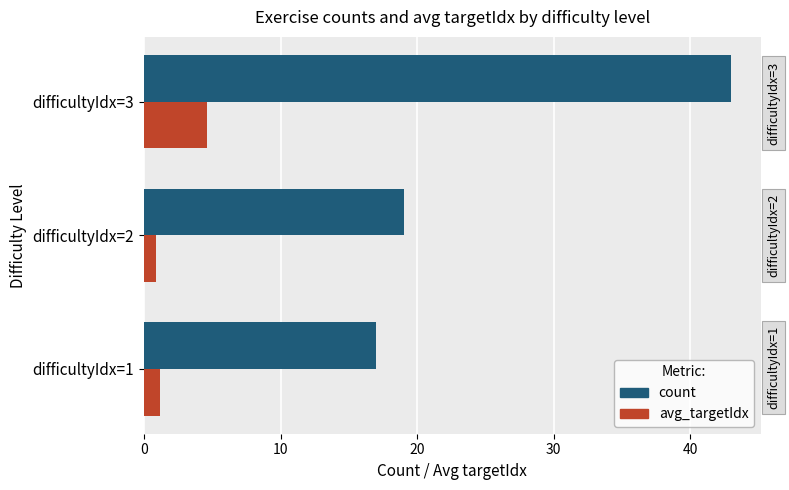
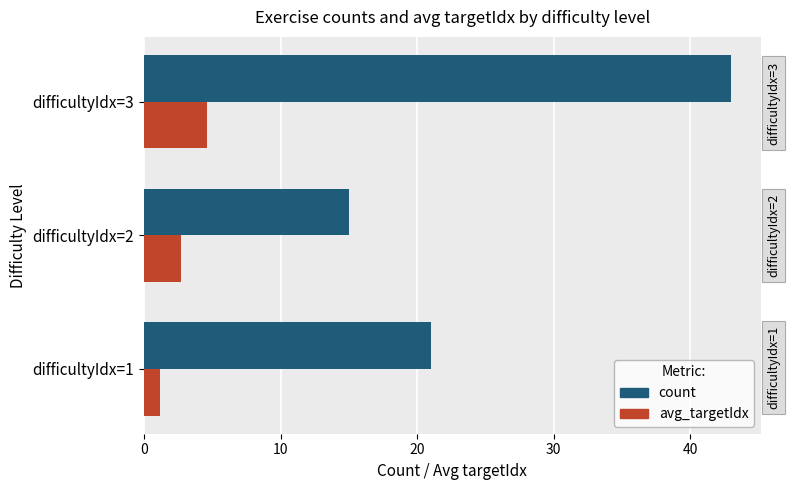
  {
    "count": {
      "difficultyIdx=3": 43,
-     "difficultyIdx=2": 19,
-     "difficultyIdx=1": 17
+     "difficultyIdx=2": 15,
+     "difficultyIdx=1": 21
    },
    "avg_targetIdx": {
      "difficultyIdx=3": 4.6,
-     "difficultyIdx=2": 0.9,
+     "difficultyIdx=2": 2.7,
      "difficultyIdx=1": 1.2
    }
  }
